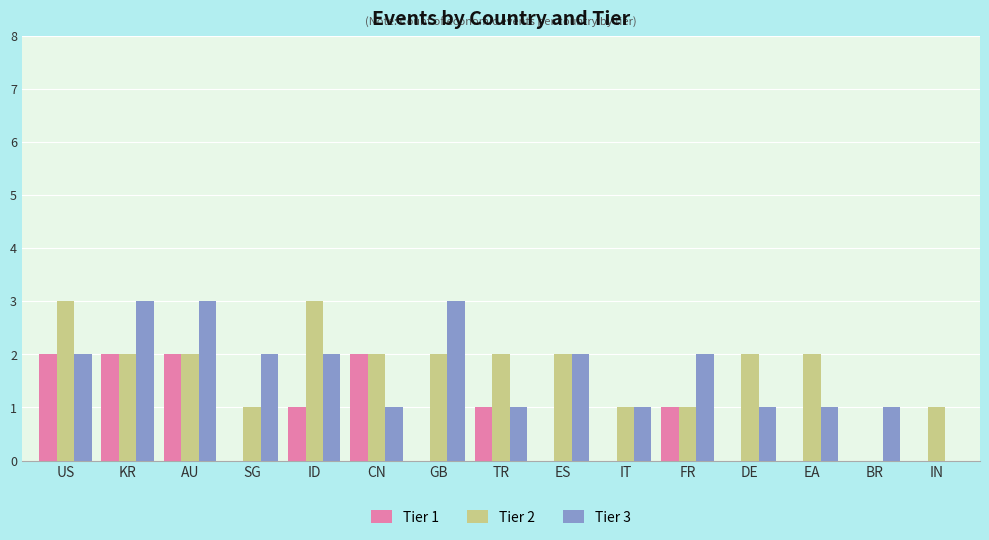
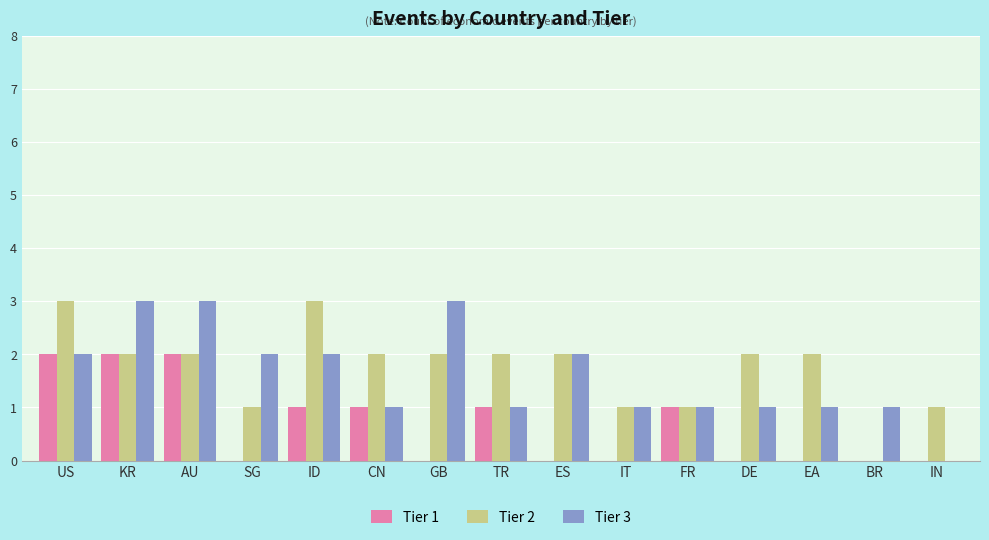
  {
    "Tier 1": {
      "US": 2,
      "KR": 2,
      "AU": 2,
      "SG": 0,
      "ID": 1,
-     "CN": 2,
+     "CN": 1,
      "GB": 0,
      "TR": 1,
      "ES": 0,
      "IT": 0,
      "FR": 1,
      "DE": 0,
      "EA": 0,
      "BR": 0,
      "IN": 0
    },
    "Tier 2": {
      "US": 3,
      "KR": 2,
      "AU": 2,
      "SG": 1,
      "ID": 3,
      "CN": 2,
      "GB": 2,
      "TR": 2,
      "ES": 2,
      "IT": 1,
      "FR": 1,
      "DE": 2,
      "EA": 2,
      "BR": 0,
      "IN": 1
    },
    "Tier 3": {
      "US": 2,
      "KR": 3,
      "AU": 3,
      "SG": 2,
      "ID": 2,
      "CN": 1,
      "GB": 3,
      "TR": 1,
      "ES": 2,
      "IT": 1,
-     "FR": 2,
+     "FR": 1,
      "DE": 1,
      "EA": 1,
      "BR": 1,
      "IN": 0
    }
  }
